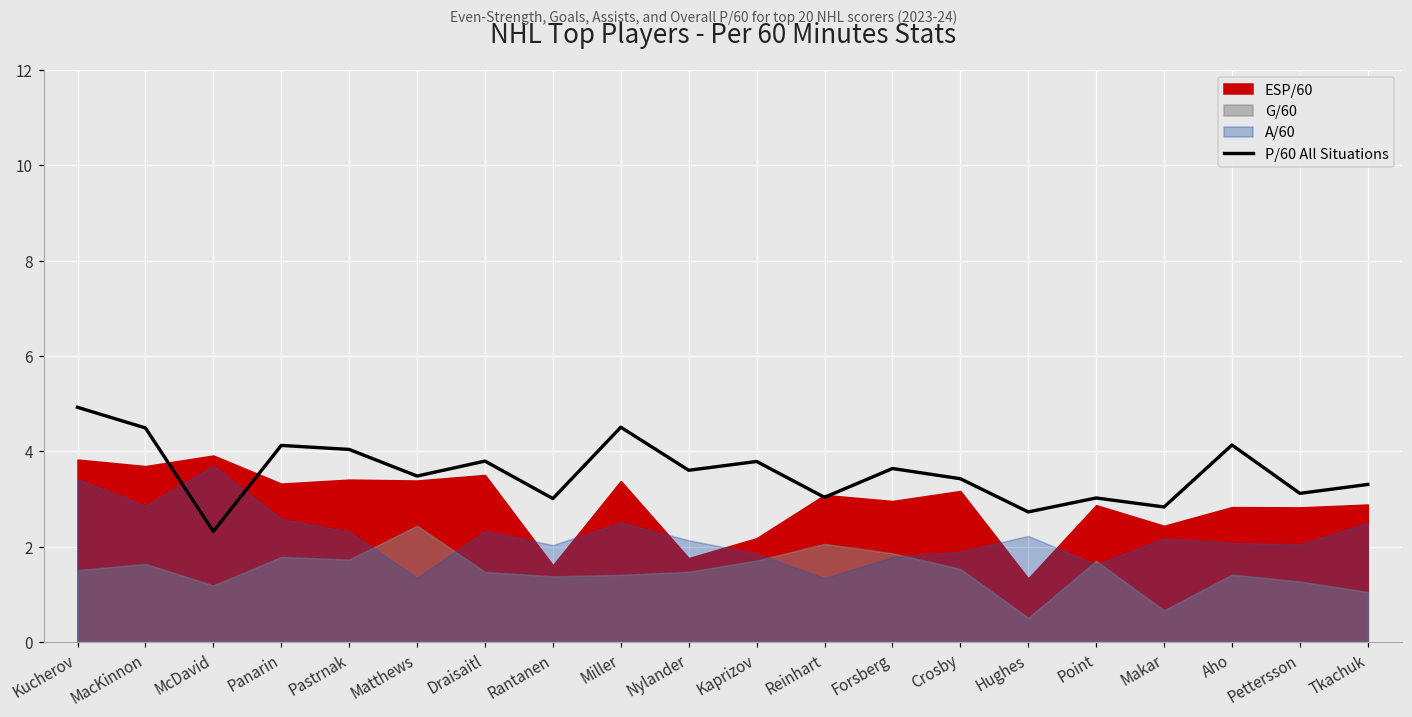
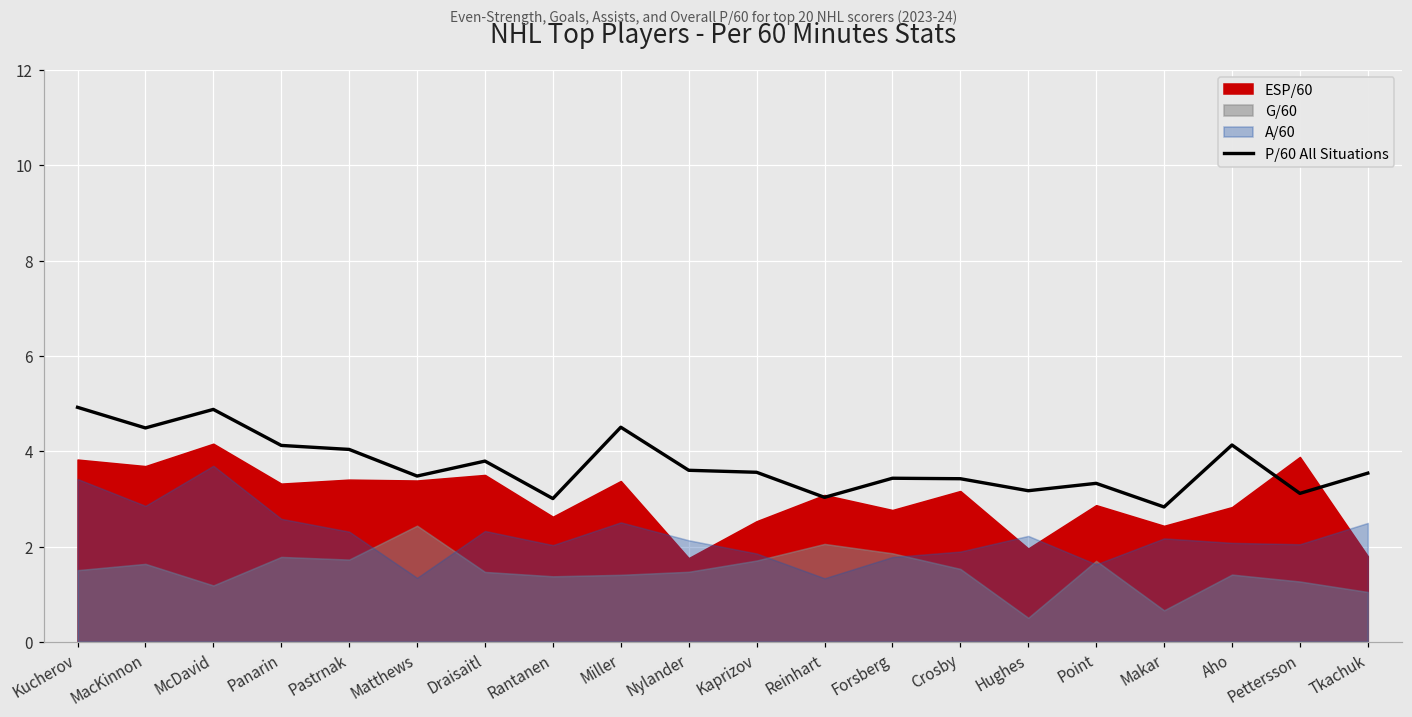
  {
    "P/60 All Situations": {
      "Kucherov": 4.9,
      "MacKinnon": 4.5,
-     "McDavid": 2.3,
+     "McDavid": 4.9,
      "Panarin": 4.1,
      "Pastrnak": 4.0,
      "Matthews": 3.5,
      "Draisaitl": 3.8,
      "Rantanen": 3.0,
      "Miller": 4.5,
      "Nylander": 3.6,
-     "Kaprizov": 3.8,
-     "Forsberg": 3.6,
+     "Kaprizov": 3.6,
+     "Forsberg": 3.4,
      "Crosby": 3.4,
-     "Hughes": 2.7,
-     "Point": 3.0,
+     "Hughes": 3.2,
+     "Point": 3.3,
      "Makar": 2.8,
      "Aho": 4.1,
      "Pettersson": 3.1,
-     "Tkachuk": 3.3
+     "Tkachuk": 3.5
    },
    "ESP/60": {
      "Kucherov": 3.8,
      "MacKinnon": 3.7,
-     "McDavid": 3.9,
+     "McDavid": 4.2,
      "Panarin": 3.3,
      "Pastrnak": 3.4,
      "Matthews": 3.4,
      "Draisaitl": 3.5,
-     "Rantanen": 1.6,
+     "Rantanen": 2.6,
      "Miller": 3.4,
      "Nylander": 1.8,
-     "Kaprizov": 2.2,
-     "Forsberg": 3.0,
+     "Kaprizov": 2.5,
+     "Forsberg": 2.8,
      "Crosby": 3.2,
-     "Hughes": 1.3,
+     "Hughes": 2.0,
      "Point": 2.9,
      "Makar": 2.4,
      "Aho": 2.8,
-     "Pettersson": 2.8,
-     "Tkachuk": 2.9
+     "Pettersson": 3.9,
+     "Tkachuk": 1.8
    }
  }
